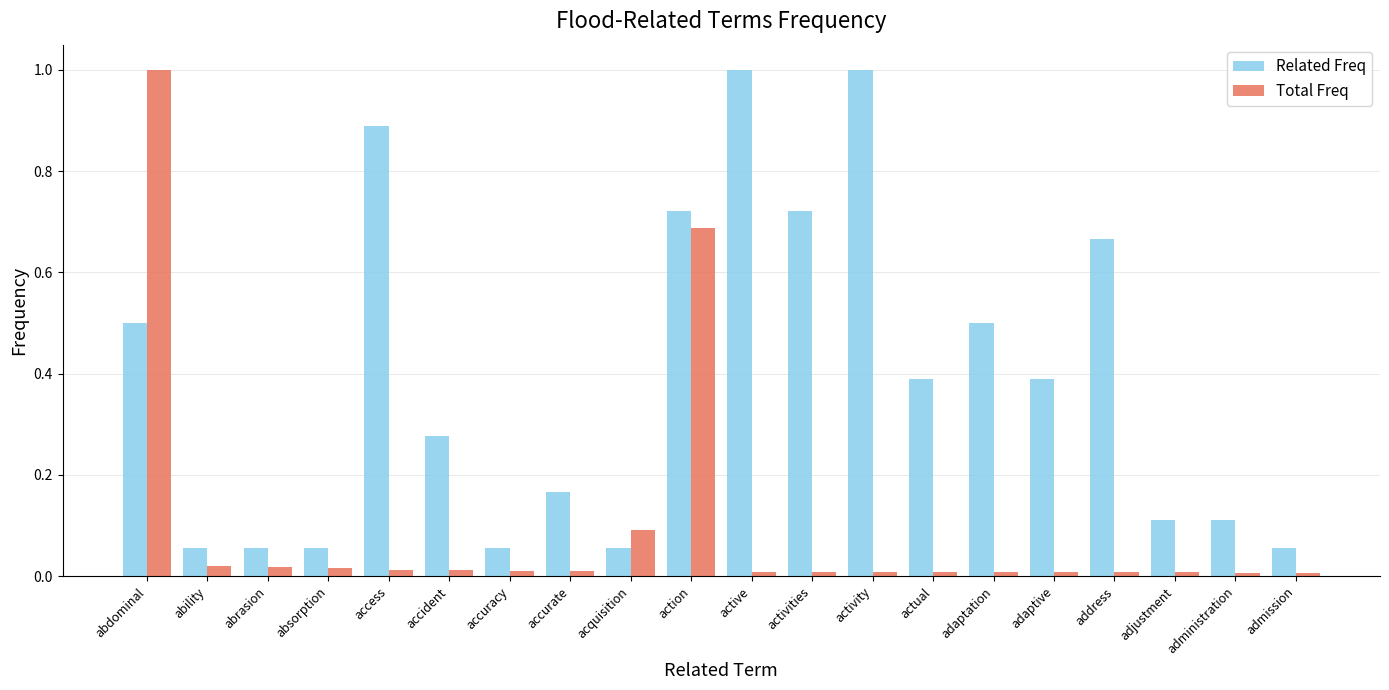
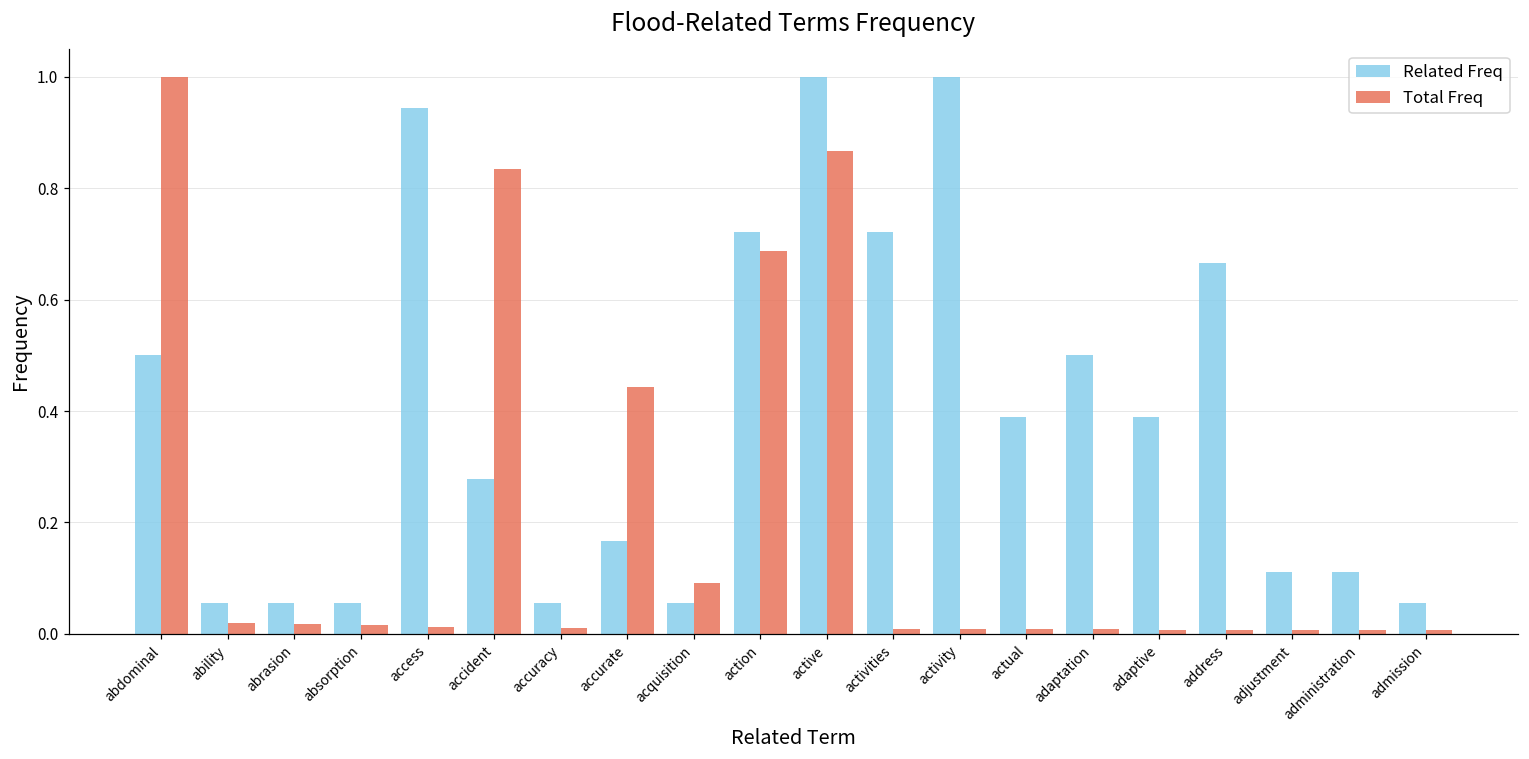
  {
    "Related Freq": {
      "abdominal": 0.50,
      "ability": 0.06,
      "abrasion": 0.06,
      "absorption": 0.06,
-     "access": 0.89,
+     "access": 0.94,
      "accident": 0.28,
      "accuracy": 0.06,
      "accurate": 0.17,
      "acquisition": 0.06,
      "action": 0.72,
      "active": 1.00,
      "activities": 0.72,
      "activity": 1.00,
      "actual": 0.39,
      "adaptation": 0.50,
      "adaptive": 0.39,
      "address": 0.67,
      "adjustment": 0.11,
      "administration": 0.11,
      "admission": 0.06
    },
    "Total Freq": {
      "abdominal": 1.00,
      "ability": 0.02,
      "abrasion": 0.02,
      "absorption": 0.02,
      "access": 0.01,
-     "accident": 0.01,
+     "accident": 0.84,
      "accuracy": 0.01,
-     "accurate": 0.01,
+     "accurate": 0.44,
      "acquisition": 0.09,
      "action": 0.69,
-     "active": 0.01,
+     "active": 0.87,
      "activities": 0.01,
      "activity": 0.01,
      "actual": 0.01,
      "adaptation": 0.01,
      "adaptive": 0.01,
      "address": 0.01,
      "adjustment": 0.01,
      "administration": 0.01,
      "admission": 0.01
    }
  }
